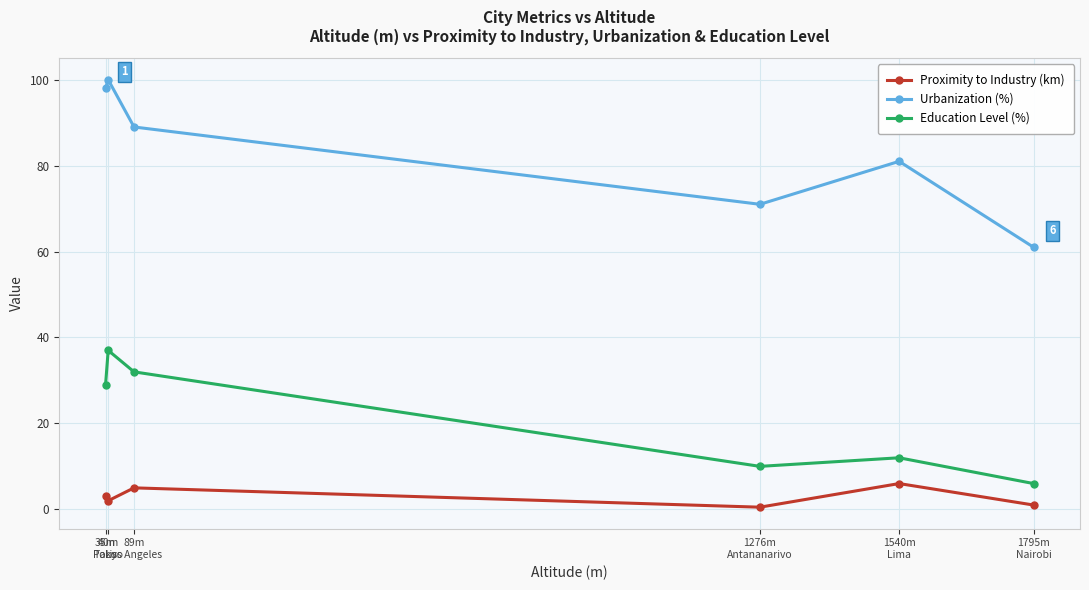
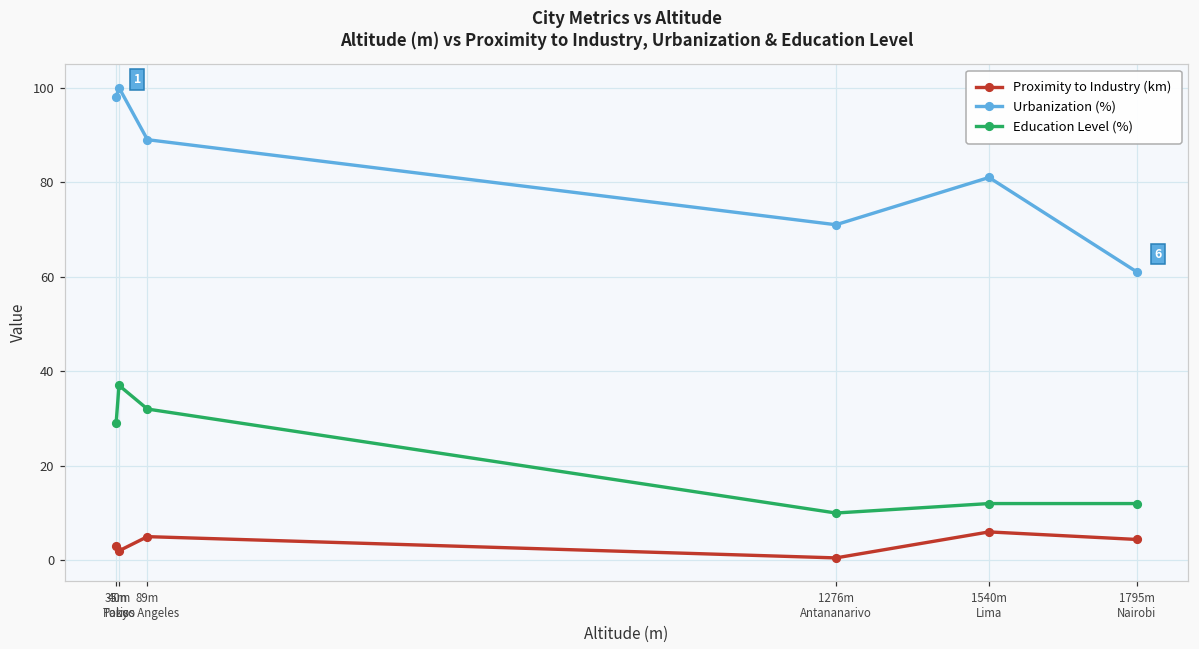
  {
    "Proximity to Industry (km)": {
      "1276m Antananarivo": 1,
      "1540m Lima": 6,
-     "1795m Nairobi": 1
+     "1795m Nairobi": 4
    },
    "Urbanization (%)": {
      "1276m Antananarivo": 71,
      "1540m Lima": 81
    },
    "Education Level (%)": {
      "1276m Antananarivo": 10,
      "1540m Lima": 12,
-     "1795m Nairobi": 6
+     "1795m Nairobi": 12
    }
  }
